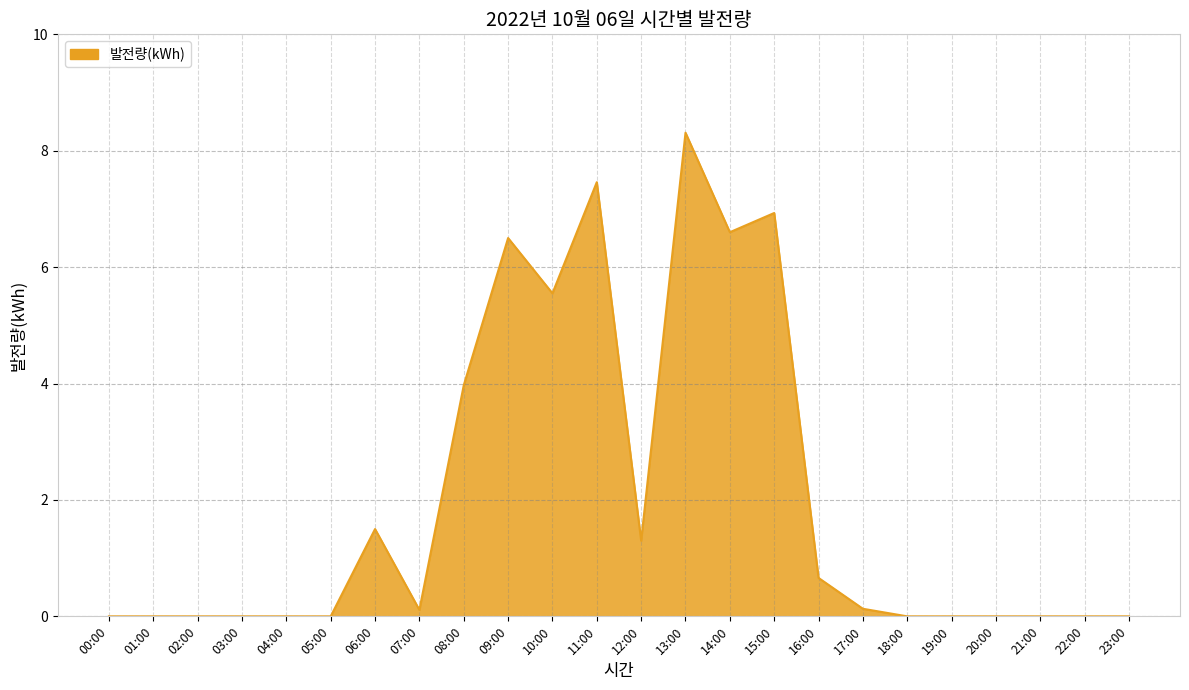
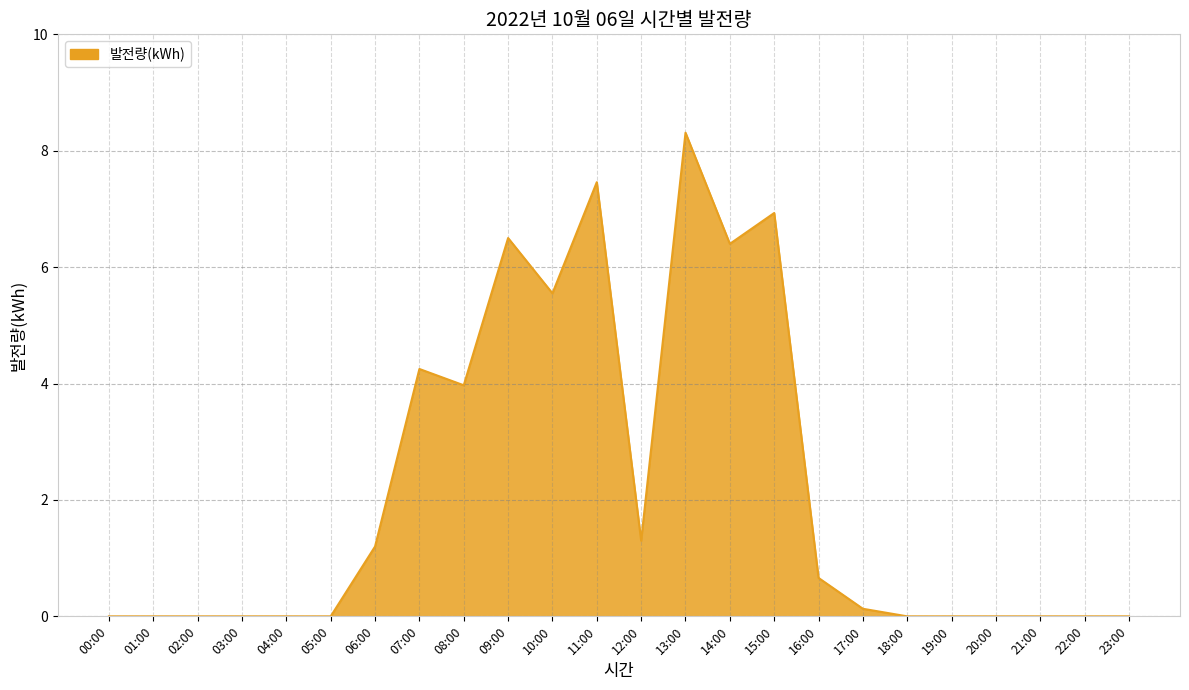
  {
    "00:00": 0.0,
    "01:00": 0.0,
    "02:00": 0.0,
    "03:00": 0.0,
    "04:00": 0.0,
    "05:00": 0.0,
-   "06:00": 1.5,
-   "07:00": 0.1,
+   "06:00": 1.2,
+   "07:00": 4.3,
    "08:00": 4.0,
    "09:00": 6.5,
    "10:00": 5.6,
    "11:00": 7.5,
    "12:00": 1.3,
    "13:00": 8.3,
-   "14:00": 6.6,
+   "14:00": 6.4,
    "15:00": 6.9,
    "16:00": 0.7,
    "17:00": 0.1,
    "18:00": 0.0,
    "19:00": 0.0,
    "20:00": 0.0,
    "21:00": 0.0,
    "22:00": 0.0,
    "23:00": 0.0
  }
